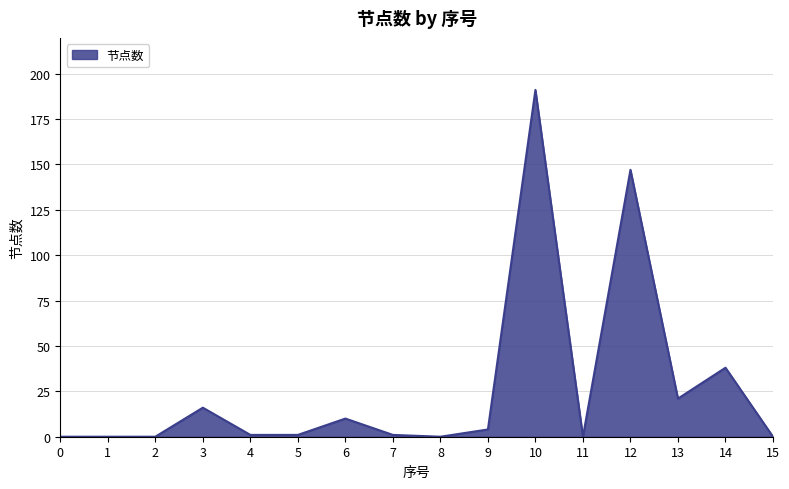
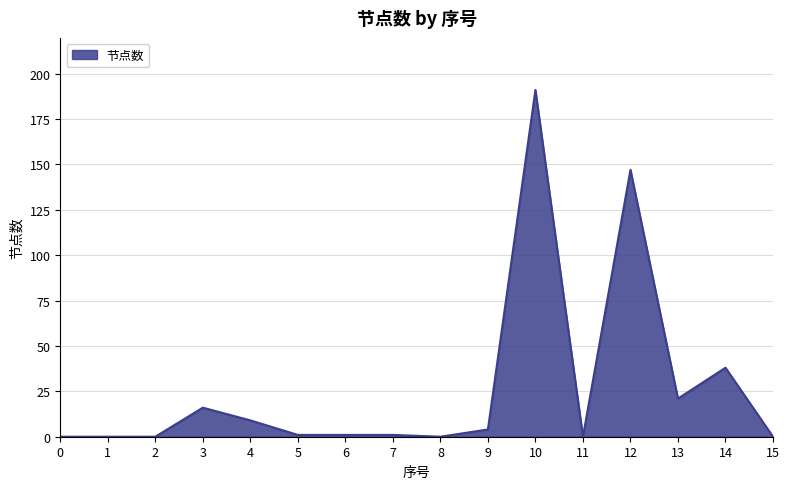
  {
    "0": 0,
    "1": 0,
    "2": 0,
    "3": 16,
-   "4": 1,
+   "4": 9,
    "5": 1,
-   "6": 10,
+   "6": 1,
    "7": 1,
    "8": 0,
    "9": 4,
    "10": 191,
    "11": 0,
    "12": 147,
    "13": 21,
    "14": 38,
    "15": 0
  }
